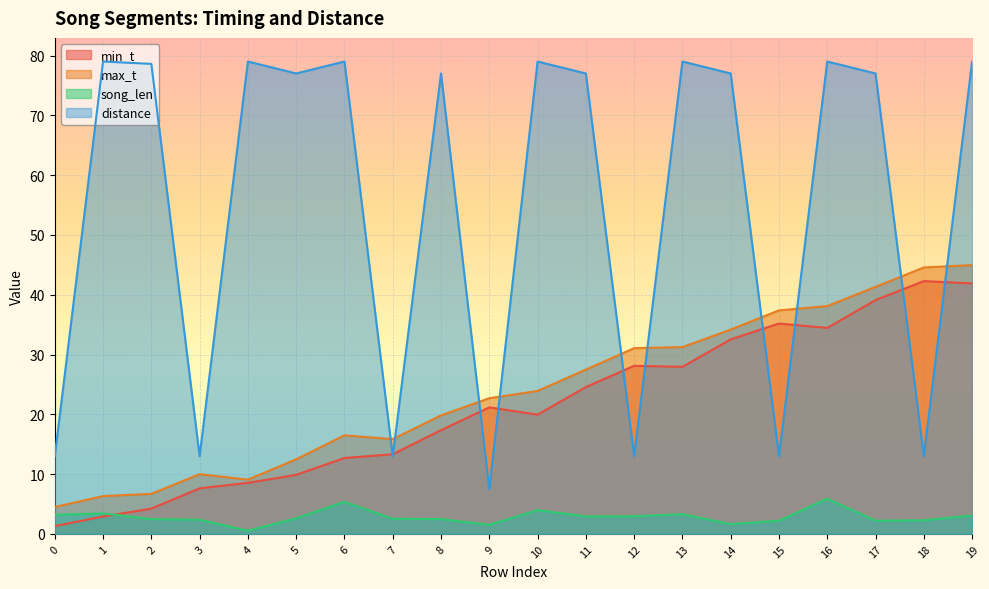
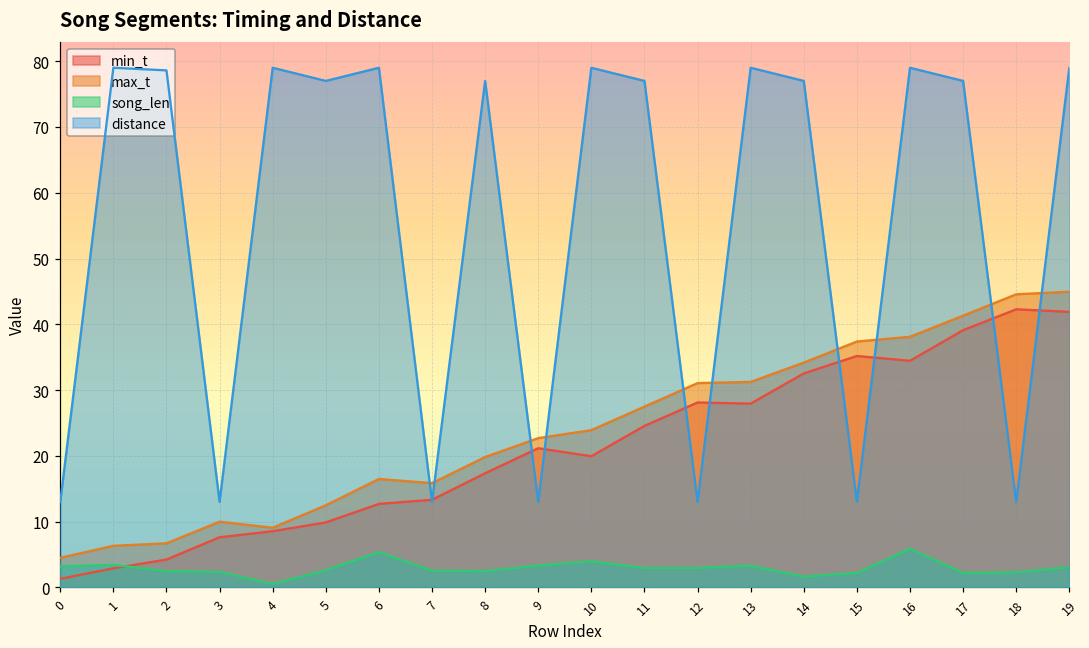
  {
    "song_len": {
      "0": 3,
      "1": 3,
      "2": 2,
      "3": 2,
      "4": 1,
      "5": 3,
      "6": 5,
      "7": 3,
      "8": 2,
-     "9": 2,
+     "9": 3,
      "10": 4,
      "11": 3,
      "12": 3,
      "13": 3,
      "14": 2,
      "15": 2,
      "16": 6,
      "17": 2,
      "18": 2,
      "19": 3
    },
    "distance": {
      "0": 13,
      "3": 13,
      "4": 79,
      "5": 77,
      "6": 79,
      "8": 77,
-     "9": 8,
+     "9": 13,
      "10": 79,
      "11": 77,
      "12": 13,
      "13": 79,
      "14": 77,
      "15": 13,
      "16": 79,
      "17": 77,
      "18": 13,
      "19": 79
    }
  }
